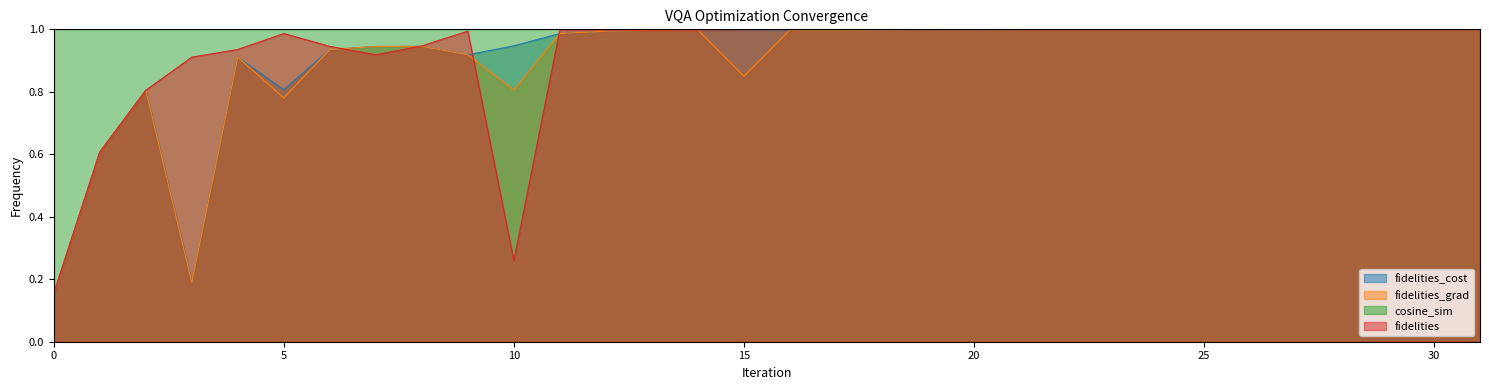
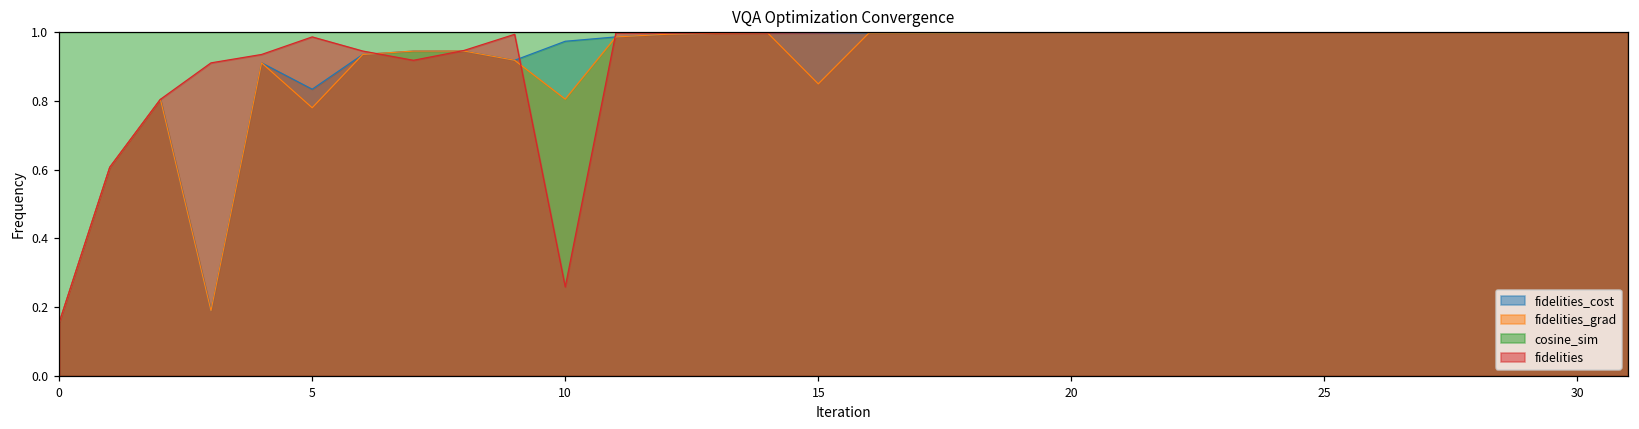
  {
    "fidelities_cost": {
-     "5": 0.81,
-     "10": 0.95
+     "5": 0.83,
+     "10": 0.97
    },
    "fidelities_grad": {
      "5": 0.78,
      "10": 0.81,
      "15": 0.85
    },
    "cosine_sim": {
      "0": 1.00,
      "5": 1.00,
      "10": 1.00
    },
    "fidelities": {
      "5": 0.99,
      "10": 0.26
    }
  }
